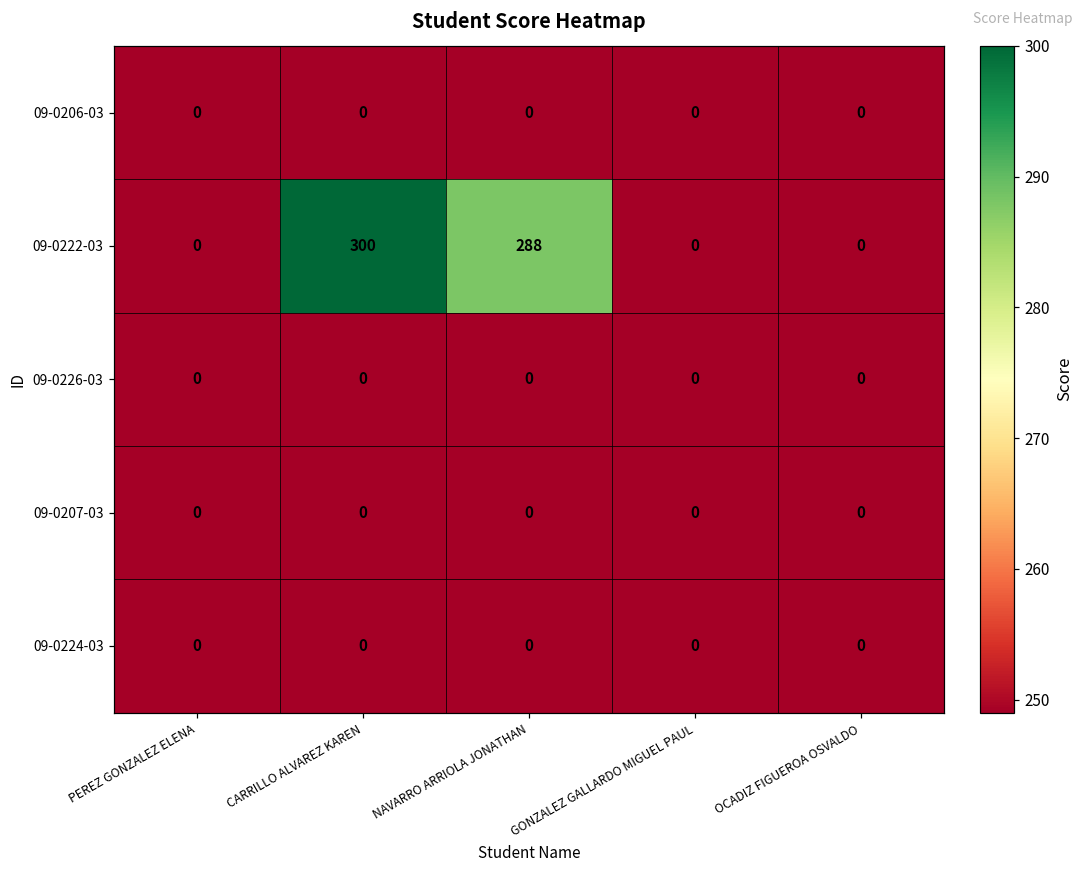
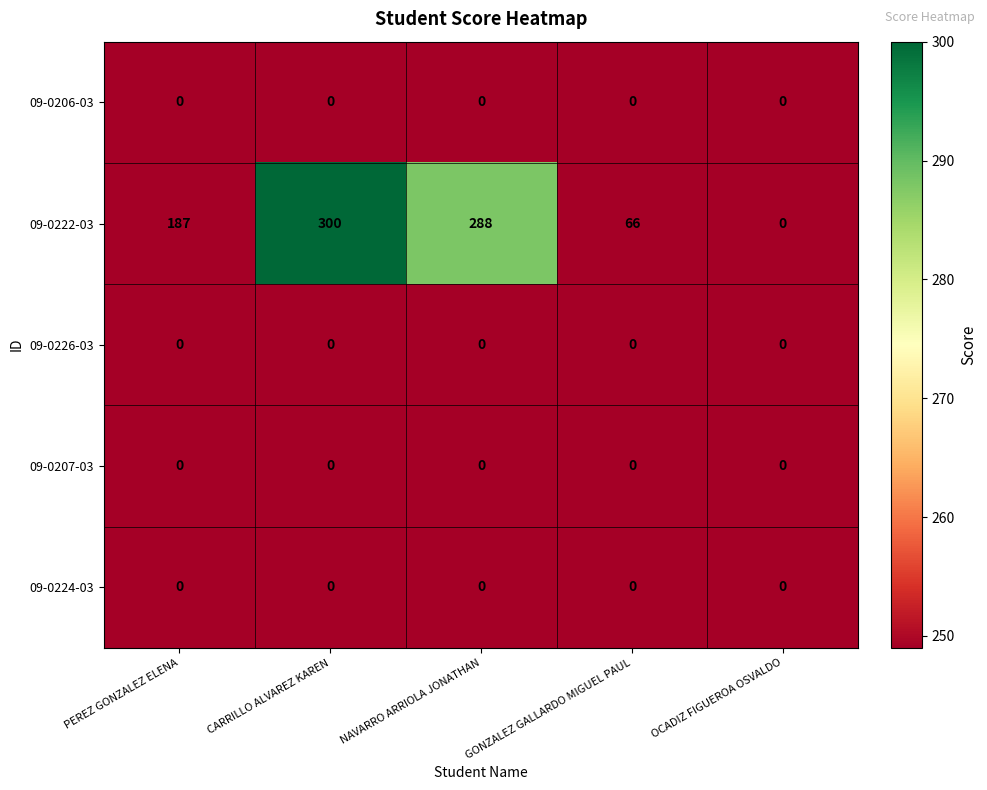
  {
    "09-0206-03": {
      "PEREZ GONZALEZ ELENA": 0,
      "CARRILLO ALVAREZ KAREN": 0,
      "NAVARRO ARRIOLA JONATHAN": 0,
      "GONZALEZ GALLARDO MIGUEL PAUL": 0,
      "OCADIZ FIGUEROA OSVALDO": 0
    },
    "09-0222-03": {
-     "PEREZ GONZALEZ ELENA": 0,
+     "PEREZ GONZALEZ ELENA": 187,
      "CARRILLO ALVAREZ KAREN": 300,
      "NAVARRO ARRIOLA JONATHAN": 288,
-     "GONZALEZ GALLARDO MIGUEL PAUL": 0,
+     "GONZALEZ GALLARDO MIGUEL PAUL": 66,
      "OCADIZ FIGUEROA OSVALDO": 0
    },
    "09-0226-03": {
      "PEREZ GONZALEZ ELENA": 0,
      "CARRILLO ALVAREZ KAREN": 0,
      "NAVARRO ARRIOLA JONATHAN": 0,
      "GONZALEZ GALLARDO MIGUEL PAUL": 0,
      "OCADIZ FIGUEROA OSVALDO": 0
    },
    "09-0207-03": {
      "PEREZ GONZALEZ ELENA": 0,
      "CARRILLO ALVAREZ KAREN": 0,
      "NAVARRO ARRIOLA JONATHAN": 0,
      "GONZALEZ GALLARDO MIGUEL PAUL": 0,
      "OCADIZ FIGUEROA OSVALDO": 0
    },
    "09-0224-03": {
      "PEREZ GONZALEZ ELENA": 0,
      "CARRILLO ALVAREZ KAREN": 0,
      "NAVARRO ARRIOLA JONATHAN": 0,
      "GONZALEZ GALLARDO MIGUEL PAUL": 0,
      "OCADIZ FIGUEROA OSVALDO": 0
    }
  }
